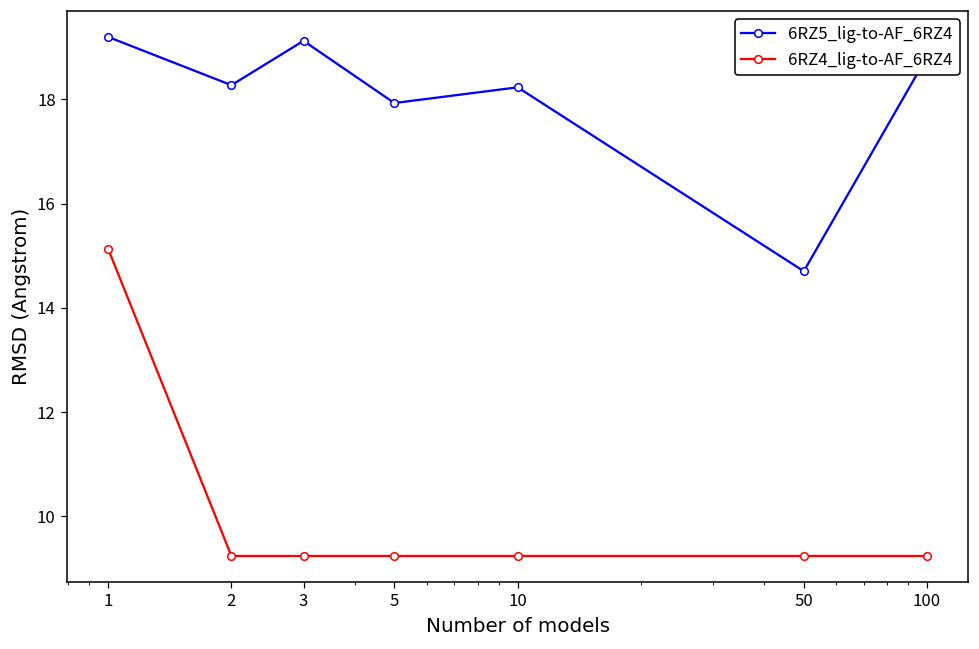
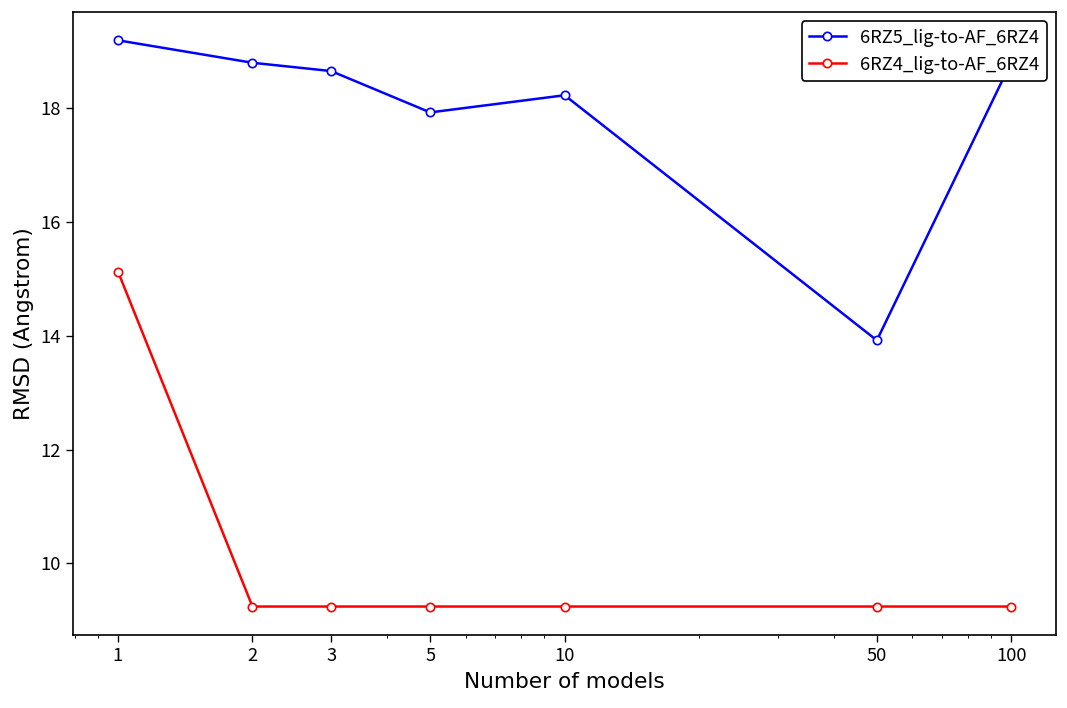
  {
    "6RZ5_lig-to-AF_6RZ4": {
      "1": 19.2,
-     "2": 18.3,
-     "3": 19.1,
+     "2": 18.8,
+     "3": 18.7,
      "5": 17.9,
      "10": 18.2,
-     "50": 14.7
+     "50": 13.9
    },
    "6RZ4_lig-to-AF_6RZ4": {
      "1": 15.1,
      "2": 9.2,
      "3": 9.2,
      "5": 9.2,
      "10": 9.2,
      "50": 9.2,
      "100": 9.2
    }
  }
